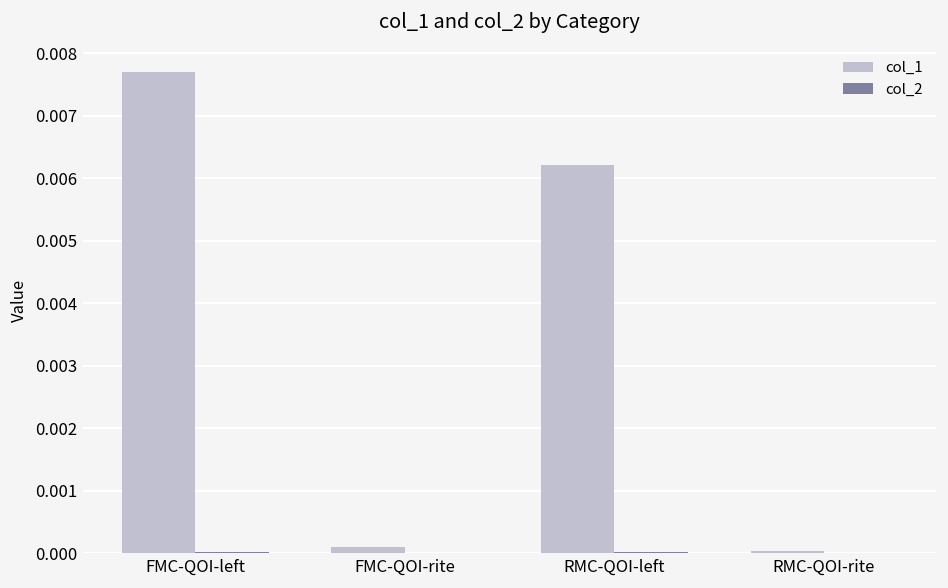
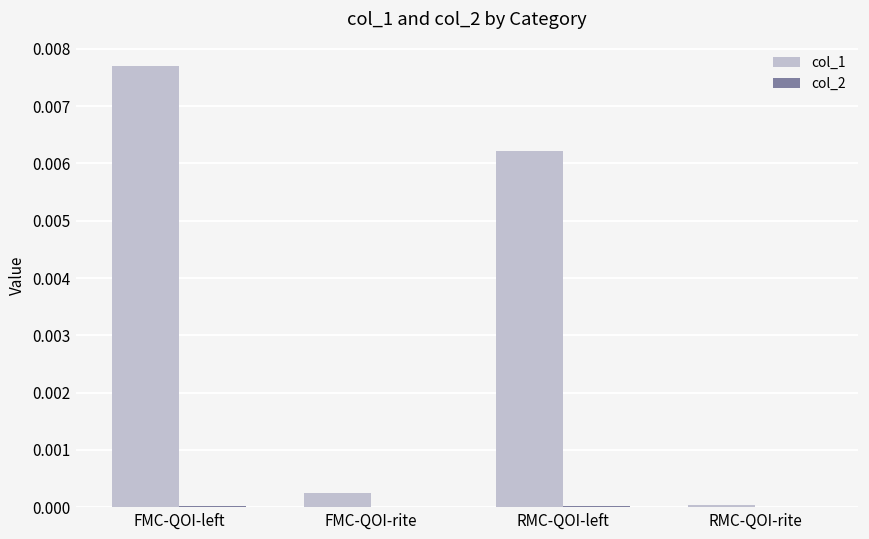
  {
    "col_1": {
      "FMC-QOI-left": 0.0077,
-     "FMC-QOI-rite": 0.0001,
+     "FMC-QOI-rite": 0.0003,
      "RMC-QOI-left": 0.0062
    }
  }
